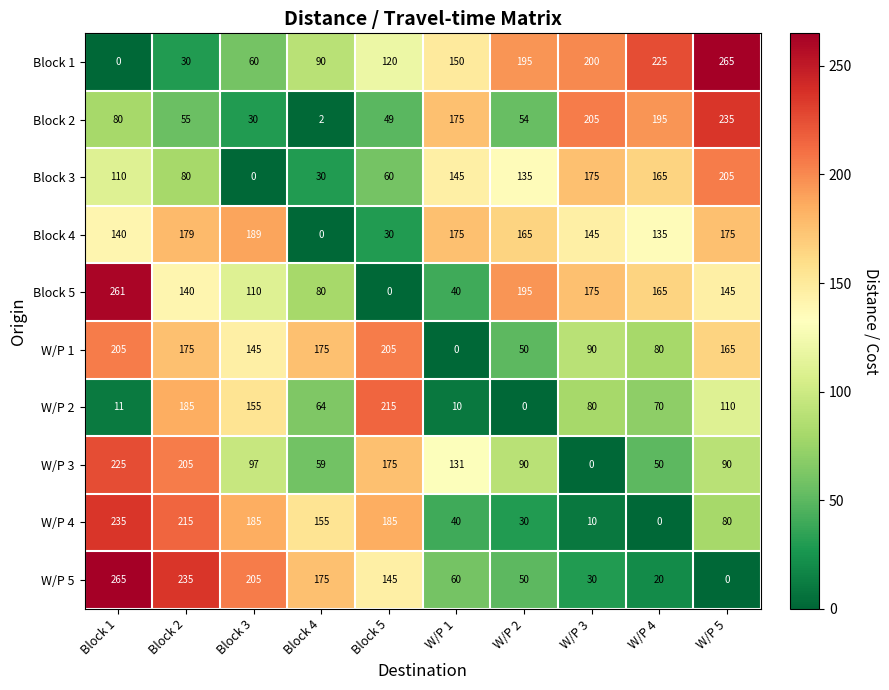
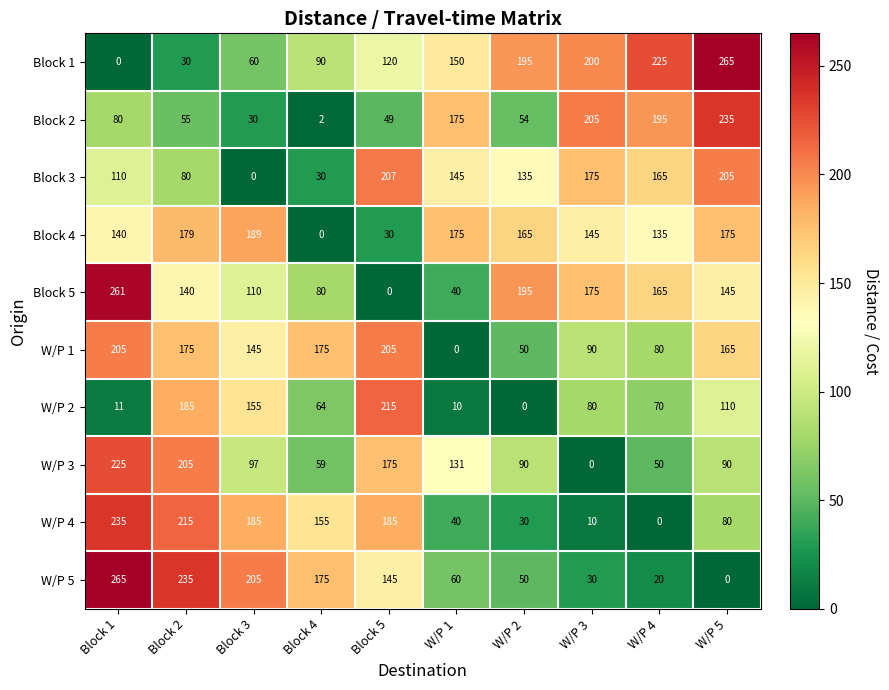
  {
    "Block 1": {
      "Block 1": 0,
      "Block 2": 30,
      "Block 3": 60,
      "Block 4": 90,
      "Block 5": 120,
      "W/P 1": 150,
      "W/P 2": 195,
      "W/P 3": 200,
      "W/P 4": 225,
      "W/P 5": 265
    },
    "Block 2": {
      "Block 1": 80,
      "Block 2": 55,
      "Block 3": 30,
      "Block 4": 2,
      "Block 5": 49,
      "W/P 1": 175,
      "W/P 2": 54,
      "W/P 3": 205,
      "W/P 4": 195,
      "W/P 5": 235
    },
    "Block 3": {
      "Block 1": 110,
      "Block 2": 80,
      "Block 3": 0,
      "Block 4": 30,
-     "Block 5": 60,
+     "Block 5": 207,
      "W/P 1": 145,
      "W/P 2": 135,
      "W/P 3": 175,
      "W/P 4": 165,
      "W/P 5": 205
    },
    "Block 4": {
      "Block 1": 140,
      "Block 2": 179,
      "Block 3": 189,
      "Block 4": 0,
      "Block 5": 30,
      "W/P 1": 175,
      "W/P 2": 165,
      "W/P 3": 145,
      "W/P 4": 135,
      "W/P 5": 175
    },
    "Block 5": {
      "Block 1": 261,
      "Block 2": 140,
      "Block 3": 110,
      "Block 4": 80,
      "Block 5": 0,
      "W/P 1": 40,
      "W/P 2": 195,
      "W/P 3": 175,
      "W/P 4": 165,
      "W/P 5": 145
    },
    "W/P 1": {
      "Block 1": 205,
      "Block 2": 175,
      "Block 3": 145,
      "Block 4": 175,
      "Block 5": 205,
      "W/P 1": 0,
      "W/P 2": 50,
      "W/P 3": 90,
      "W/P 4": 80,
      "W/P 5": 165
    },
    "W/P 2": {
      "Block 1": 11,
      "Block 2": 185,
      "Block 3": 155,
      "Block 4": 64,
      "Block 5": 215,
      "W/P 1": 10,
      "W/P 2": 0,
      "W/P 3": 80,
      "W/P 4": 70,
      "W/P 5": 110
    },
    "W/P 3": {
      "Block 1": 225,
      "Block 2": 205,
      "Block 3": 97,
      "Block 4": 59,
      "Block 5": 175,
      "W/P 1": 131,
      "W/P 2": 90,
      "W/P 3": 0,
      "W/P 4": 50,
      "W/P 5": 90
    },
    "W/P 4": {
      "Block 1": 235,
      "Block 2": 215,
      "Block 3": 185,
      "Block 4": 155,
      "Block 5": 185,
      "W/P 1": 40,
      "W/P 2": 30,
      "W/P 3": 10,
      "W/P 4": 0,
      "W/P 5": 80
    },
    "W/P 5": {
      "Block 1": 265,
      "Block 2": 235,
      "Block 3": 205,
      "Block 4": 175,
      "Block 5": 145,
      "W/P 1": 60,
      "W/P 2": 50,
      "W/P 3": 30,
      "W/P 4": 20,
      "W/P 5": 0
    }
  }
